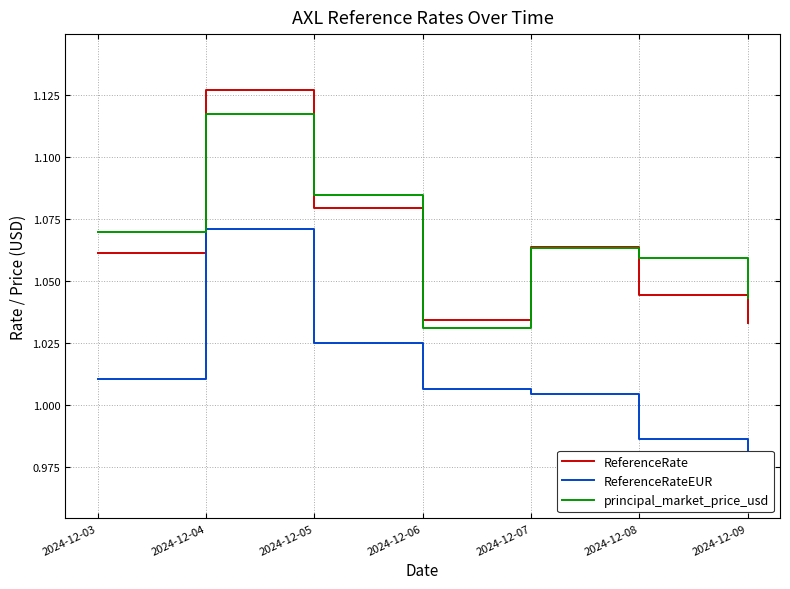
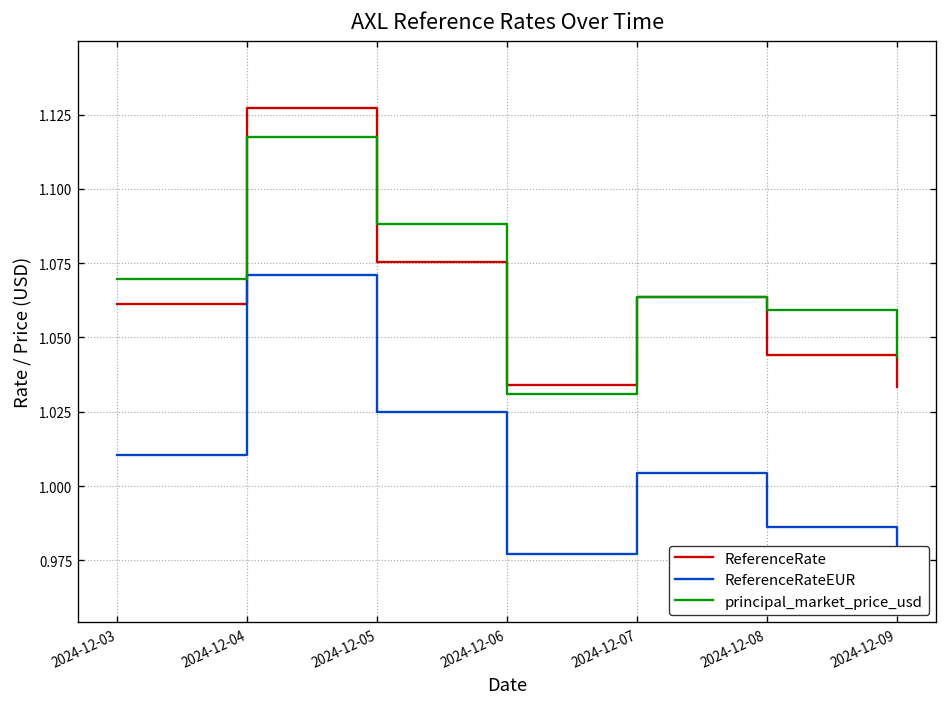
  {
    "ReferenceRate": {
      "2024-12-03": 1.061,
      "2024-12-04": 1.127,
-     "2024-12-05": 1.080,
+     "2024-12-05": 1.075,
      "2024-12-06": 1.034,
      "2024-12-08": 1.044,
      "2024-12-09": 1.033
    },
    "ReferenceRateEUR": {
      "2024-12-03": 1.010,
      "2024-12-04": 1.071,
      "2024-12-05": 1.025,
-     "2024-12-06": 1.006,
+     "2024-12-06": 0.977,
      "2024-12-07": 1.004,
      "2024-12-08": 0.986
    },
    "principal_market_price_usd": {
      "2024-12-03": 1.070,
      "2024-12-04": 1.117,
-     "2024-12-05": 1.085,
+     "2024-12-05": 1.088,
      "2024-12-06": 1.031,
      "2024-12-08": 1.059,
      "2024-12-09": 1.043
    }
  }
